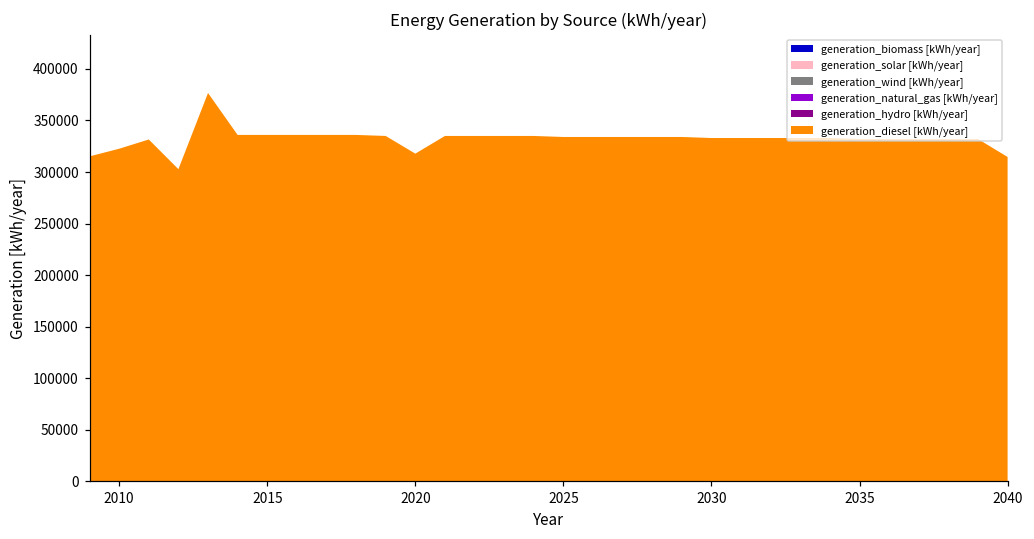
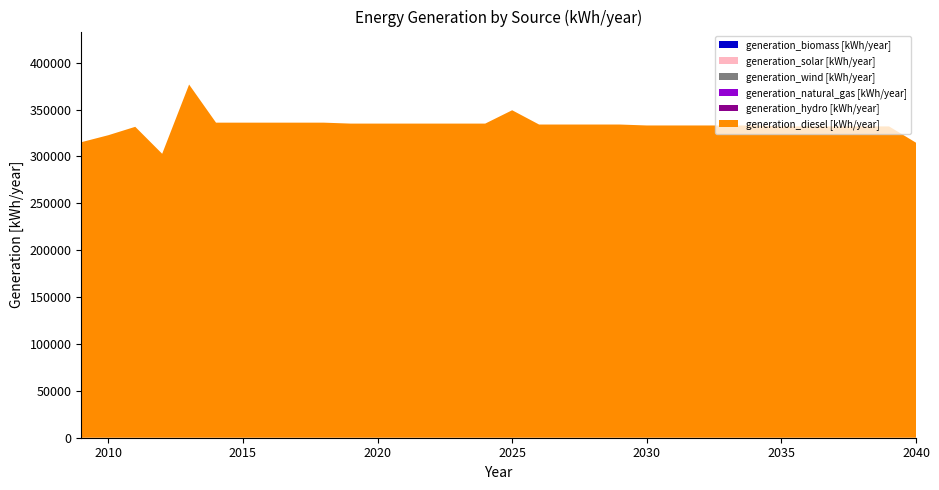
  {
    "generation_diesel [kWh/year]": {
      "2010": 320000,
      "2015": 340000,
-     "2020": 320000,
-     "2025": 330000,
+     "2020": 340000,
+     "2025": 350000,
      "2030": 330000,
      "2040": 310000
    }
  }
